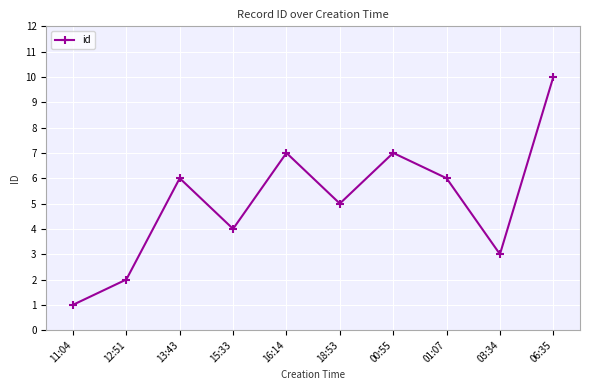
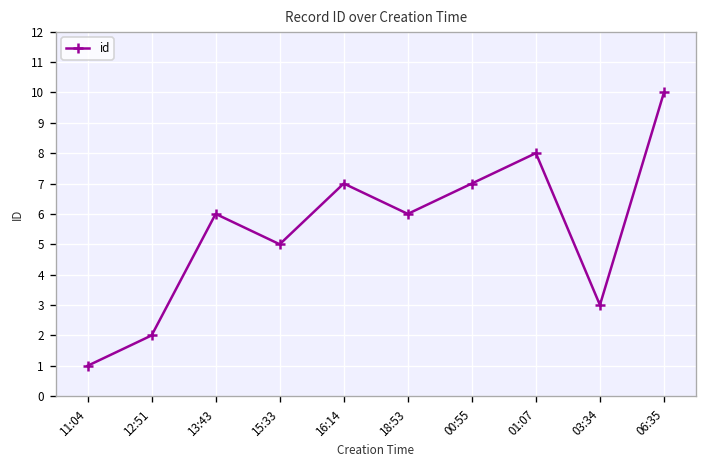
  {
    "11:04": 1,
    "12:51": 2,
    "13:43": 6,
-   "15:33": 4,
+   "15:33": 5,
    "16:14": 7,
-   "18:53": 5,
+   "18:53": 6,
    "00:55": 7,
-   "01:07": 6,
+   "01:07": 8,
    "03:34": 3,
    "06:35": 10
  }
